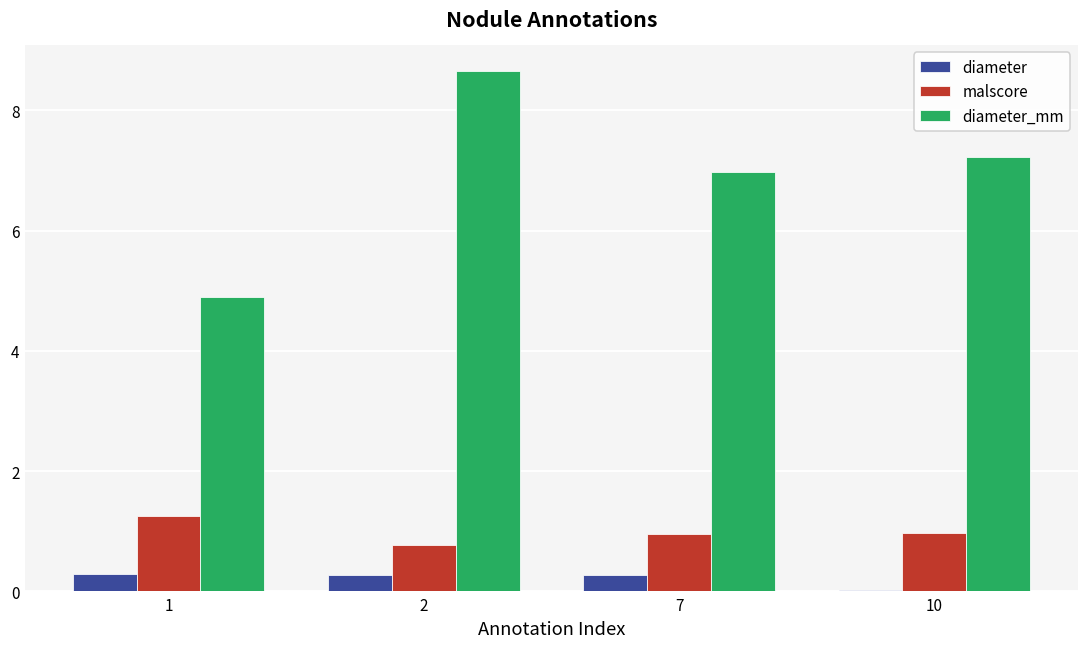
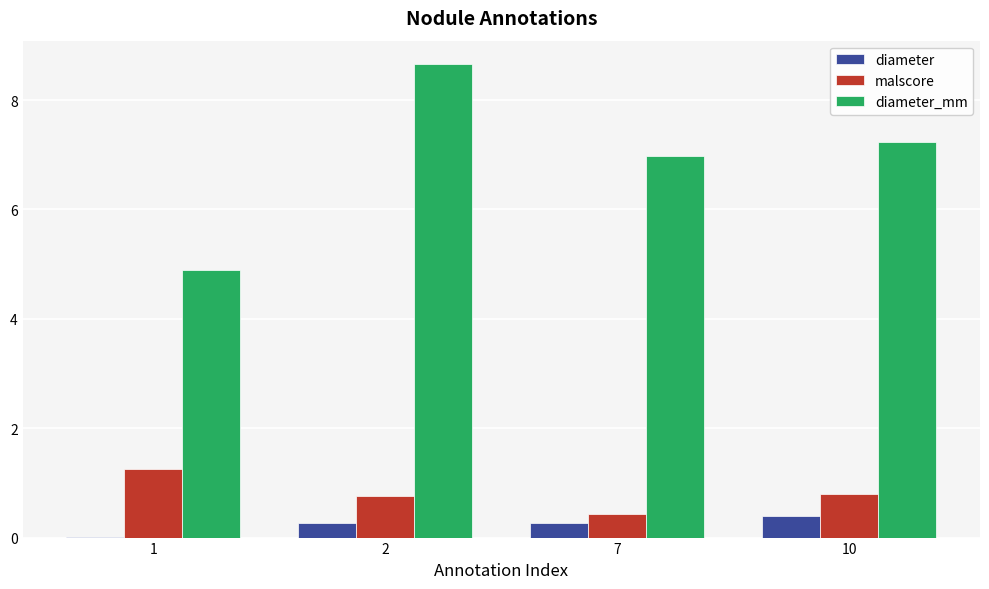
  {
    "diameter": {
-     "1": 0.3,
+     "1": 0.0,
      "2": 0.3,
      "7": 0.3,
-     "10": 0.0
+     "10": 0.4
    },
    "malscore": {
      "1": 1.3,
      "2": 0.8,
-     "7": 1.0,
-     "10": 1.0
+     "7": 0.4,
+     "10": 0.8
    },
    "diameter_mm": {
      "1": 4.9,
      "2": 8.7,
      "7": 7.0,
      "10": 7.2
    }
  }
